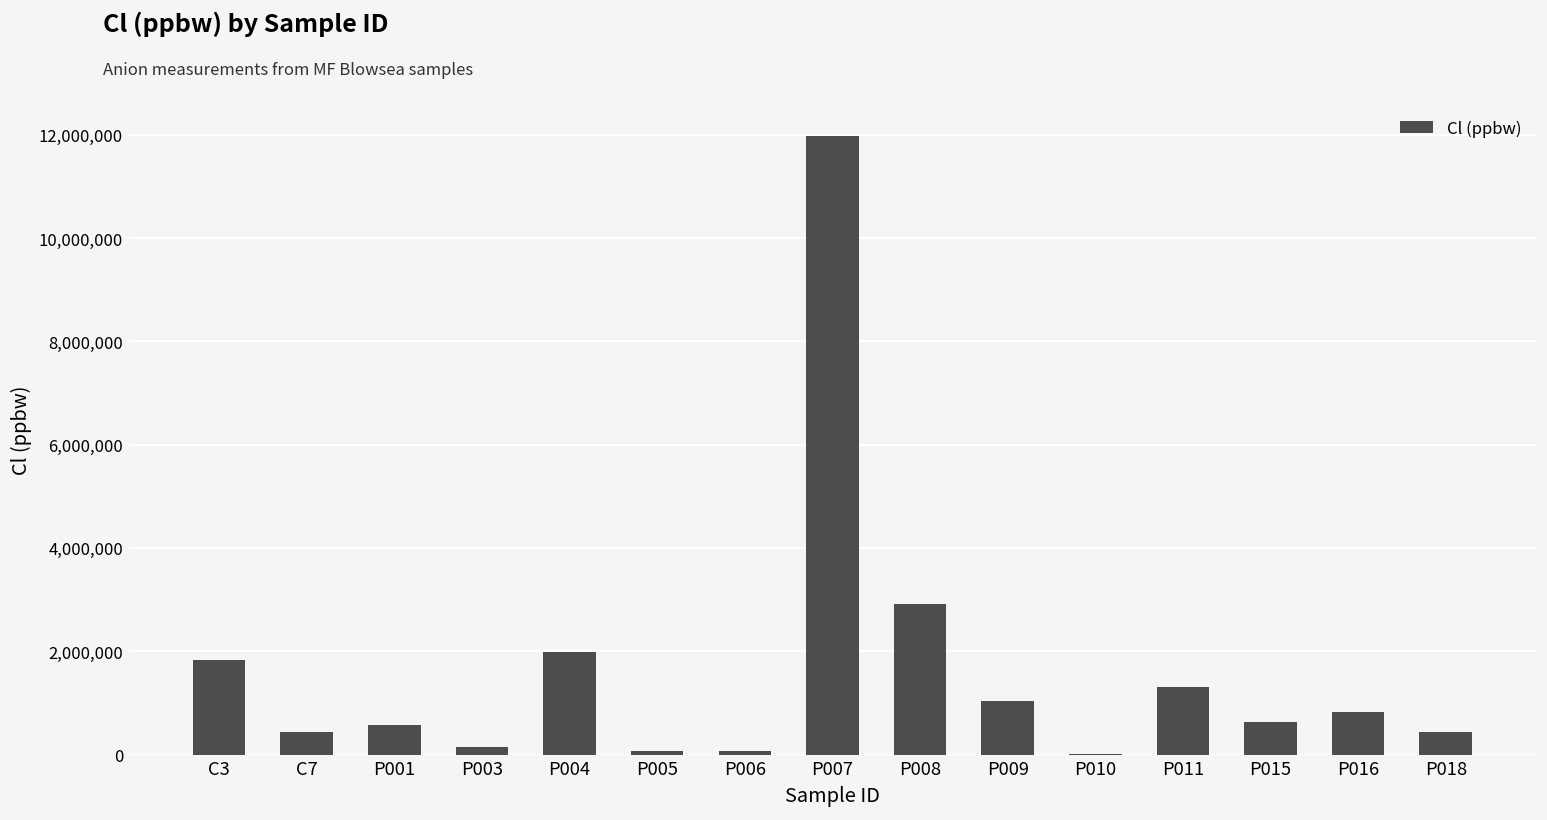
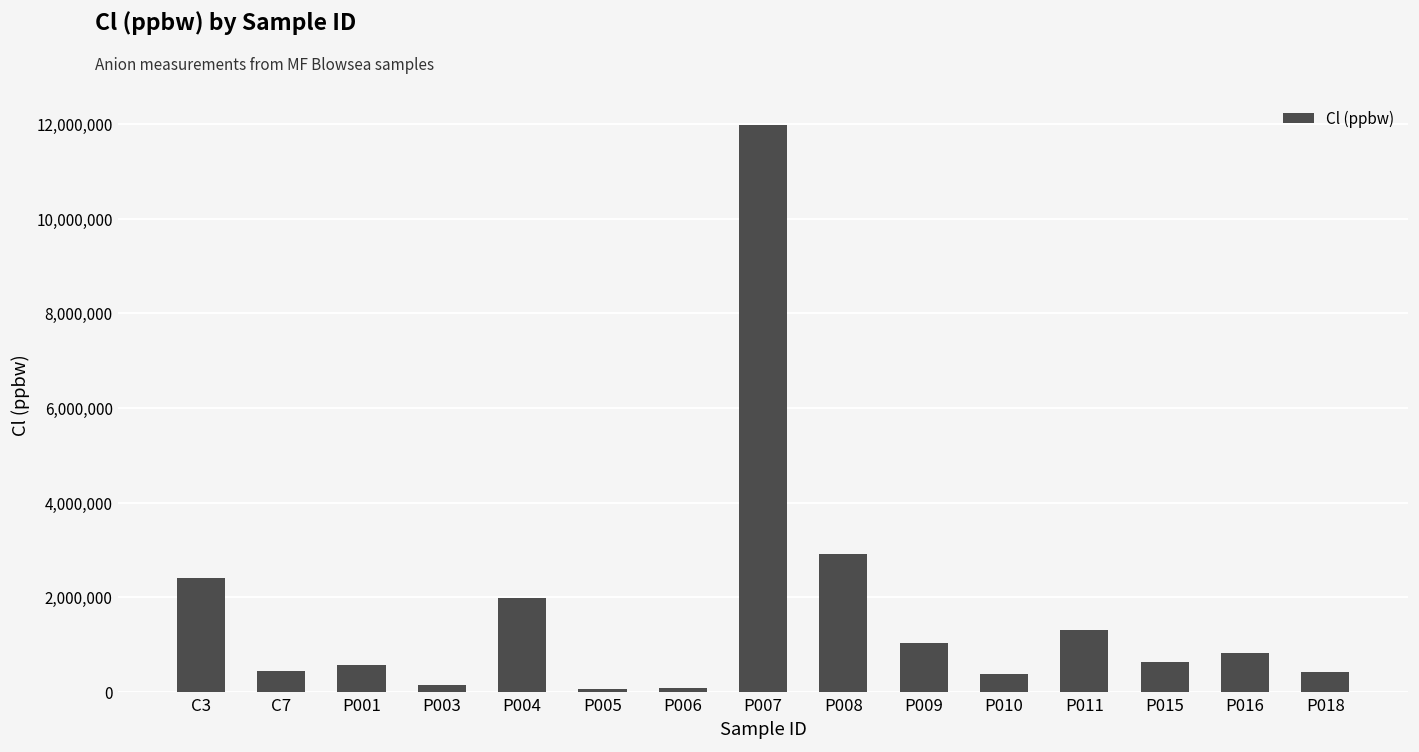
  {
-   "C3": "1,800,000",
+   "C3": "2,400,000",
    "C7": "400,000",
    "P001": "600,000",
    "P003": "100,000",
    "P004": "2,000,000",
    "P005": "100,000",
    "P006": "100,000",
    "P007": "12,000,000",
    "P008": "2,900,000",
    "P009": "1,000,000",
-   "P010": "0",
+   "P010": "400,000",
    "P011": "1,300,000",
    "P015": "600,000",
    "P016": "800,000",
    "P018": "400,000"
  }
